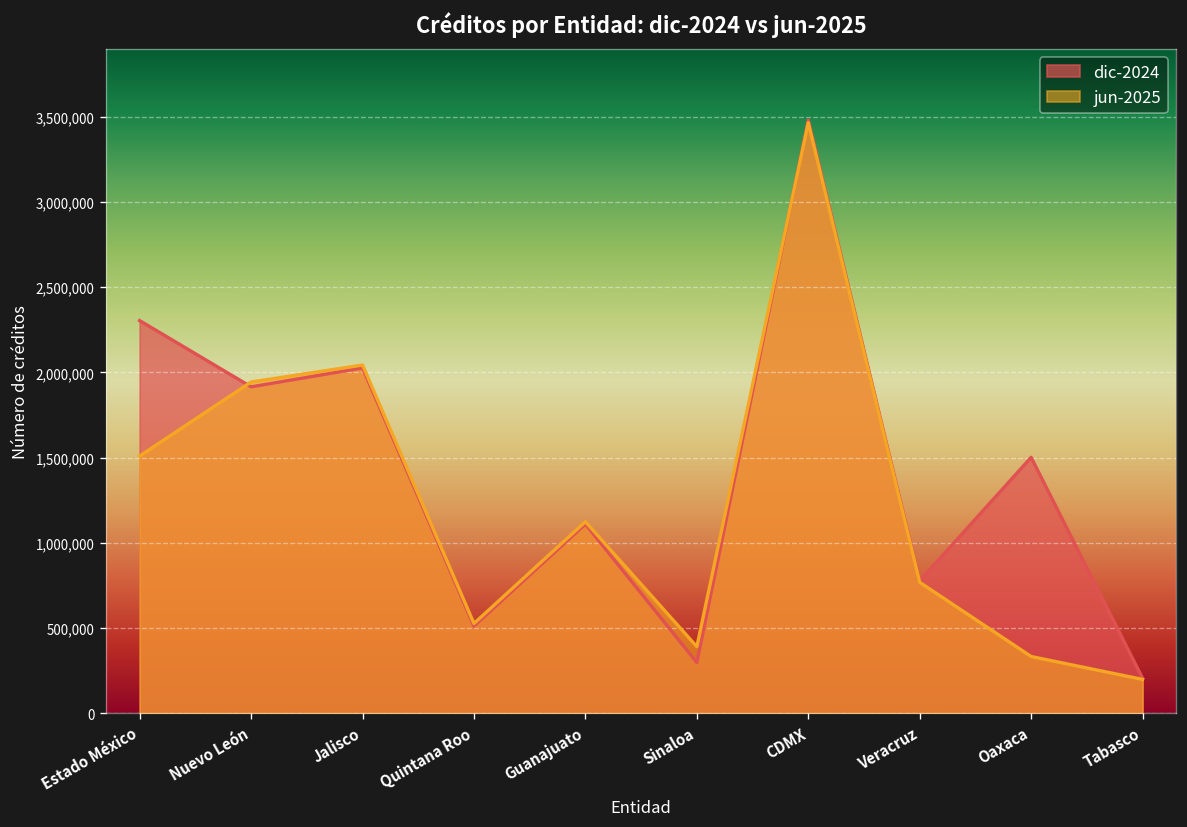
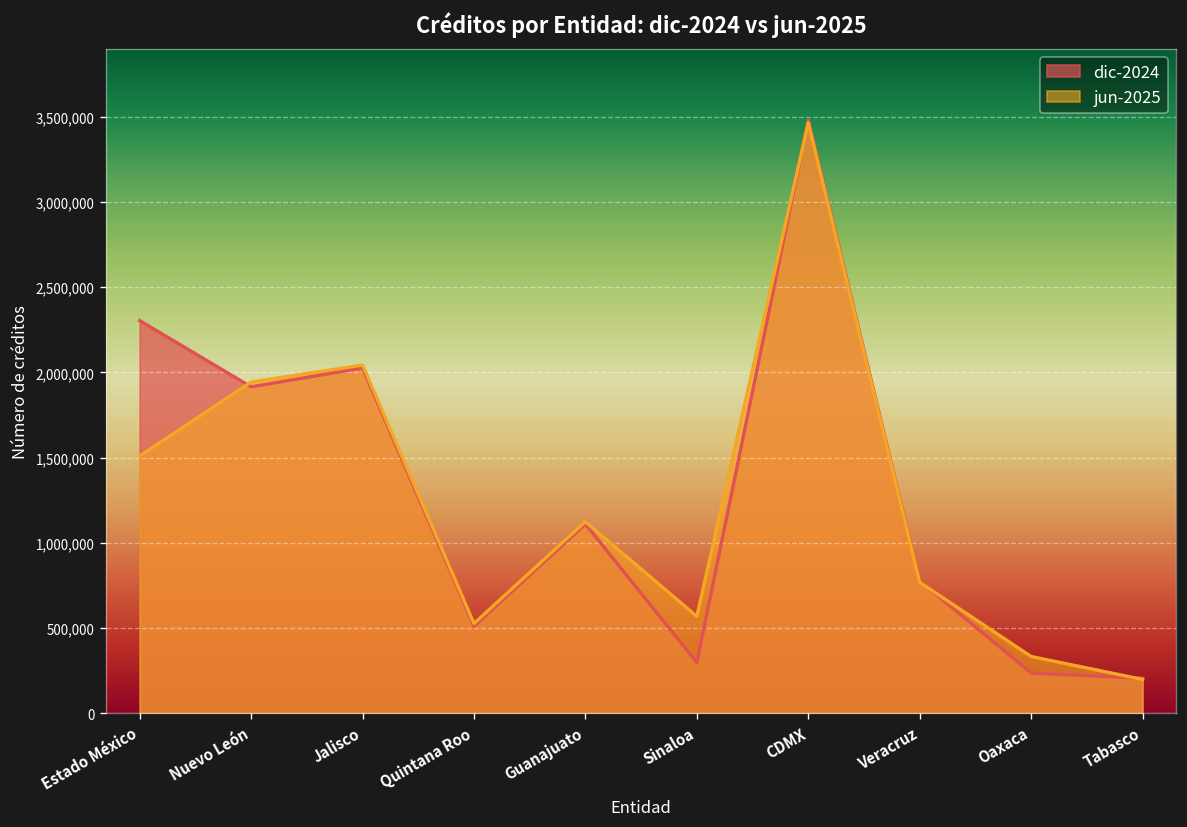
  {
    "dic-2024": {
      "Estado México": "2,300,000",
      "Nuevo León": "1,920,000",
      "Sinaloa": "300,000",
-     "Oaxaca": "1,500,000"
+     "Oaxaca": "240,000"
    },
    "jun-2025": {
      "Estado México": "1,510,000",
      "Nuevo León": "1,940,000",
-     "Sinaloa": "390,000",
+     "Sinaloa": "570,000",
      "Oaxaca": "330,000"
    }
  }
